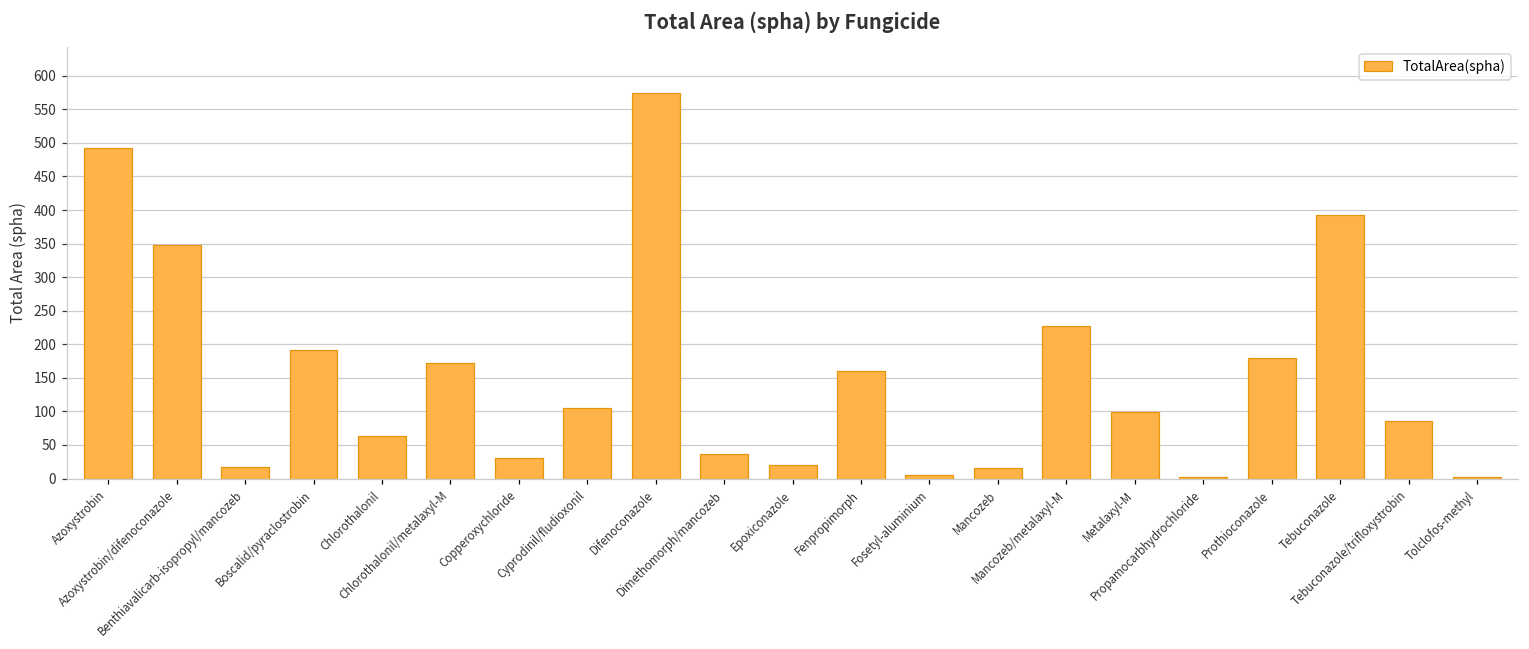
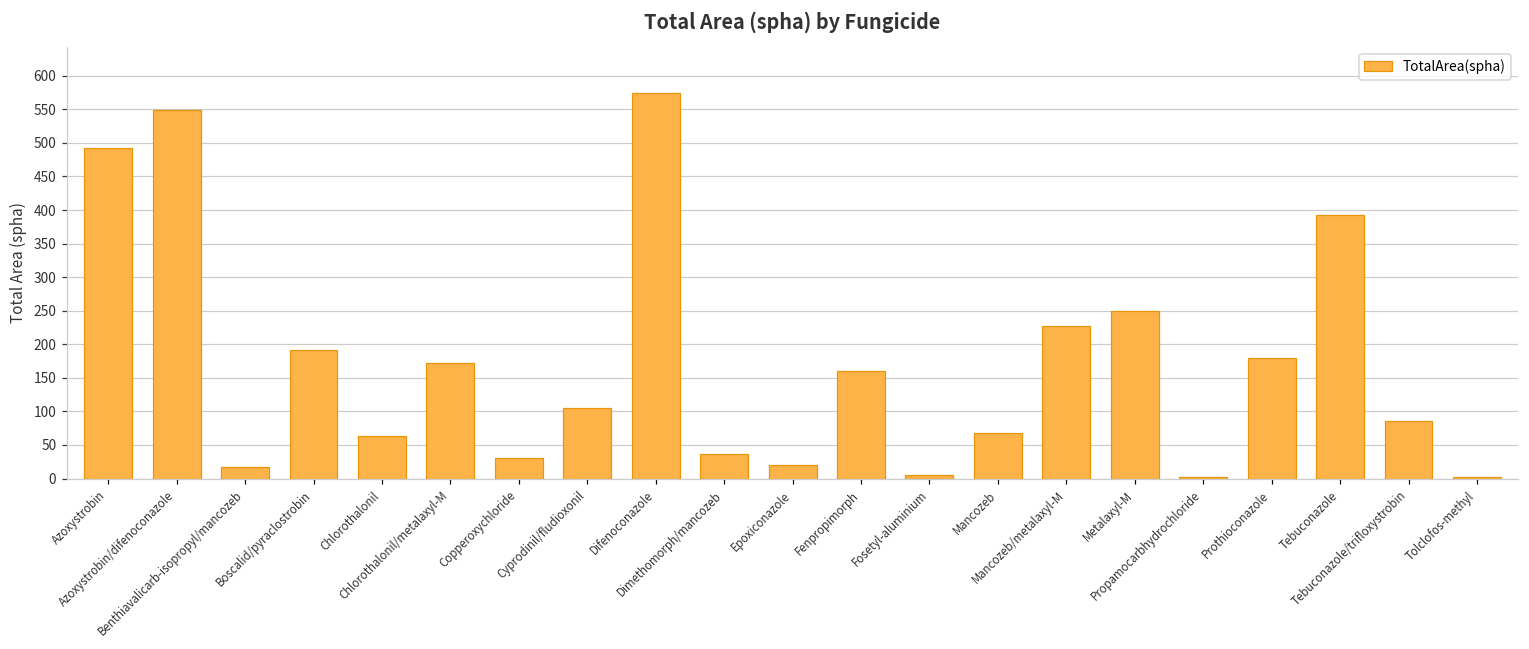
  {
    "Azoxystrobin": 490,
-   "Azoxystrobin/difenoconazole": 350,
+   "Azoxystrobin/difenoconazole": 550,
    "Benthiavalicarb-isopropyl/mancozeb": 20,
    "Boscalid/pyraclostrobin": 190,
    "Chlorothalonil": 60,
    "Chlorothalonil/metalaxyl-M": 170,
    "Copperoxychloride": 30,
    "Cyprodinil/fludioxonil": 100,
    "Difenoconazole": 570,
    "Dimethomorph/mancozeb": 40,
    "Epoxiconazole": 20,
    "Fenpropimorph": 160,
    "Fosetyl-aluminium": 10,
-   "Mancozeb": 20,
+   "Mancozeb": 70,
    "Mancozeb/metalaxyl-M": 230,
-   "Metalaxyl-M": 100,
+   "Metalaxyl-M": 250,
    "Prothioconazole": 180,
    "Tebuconazole": 390,
    "Tebuconazole/trifloxystrobin": 90
  }
